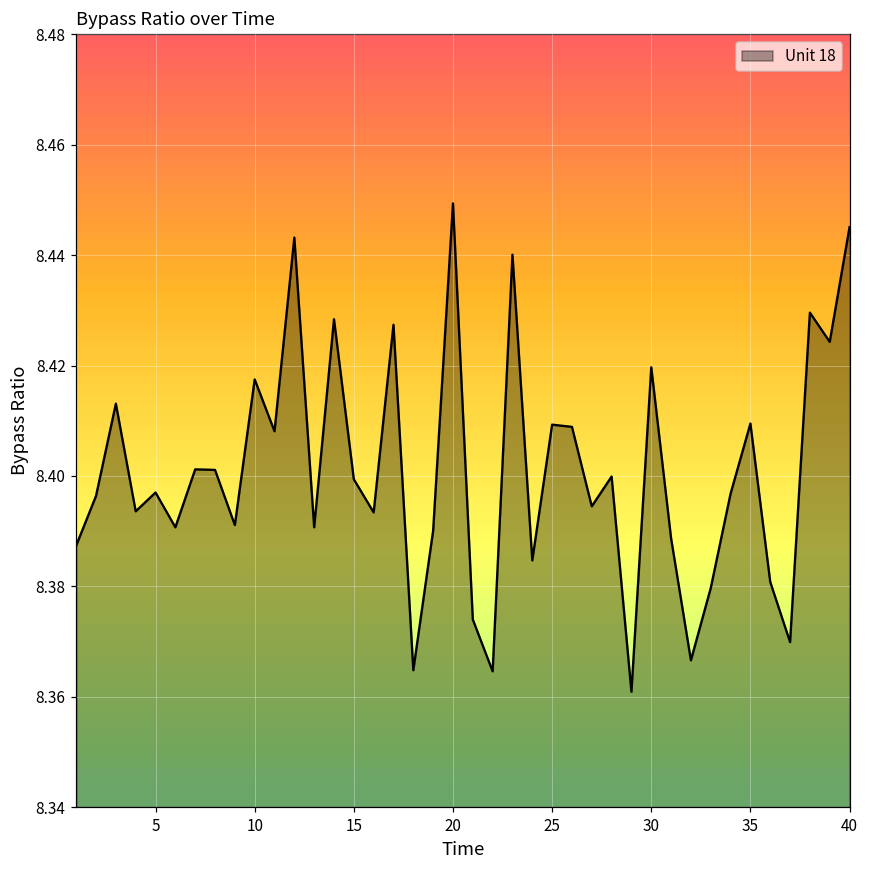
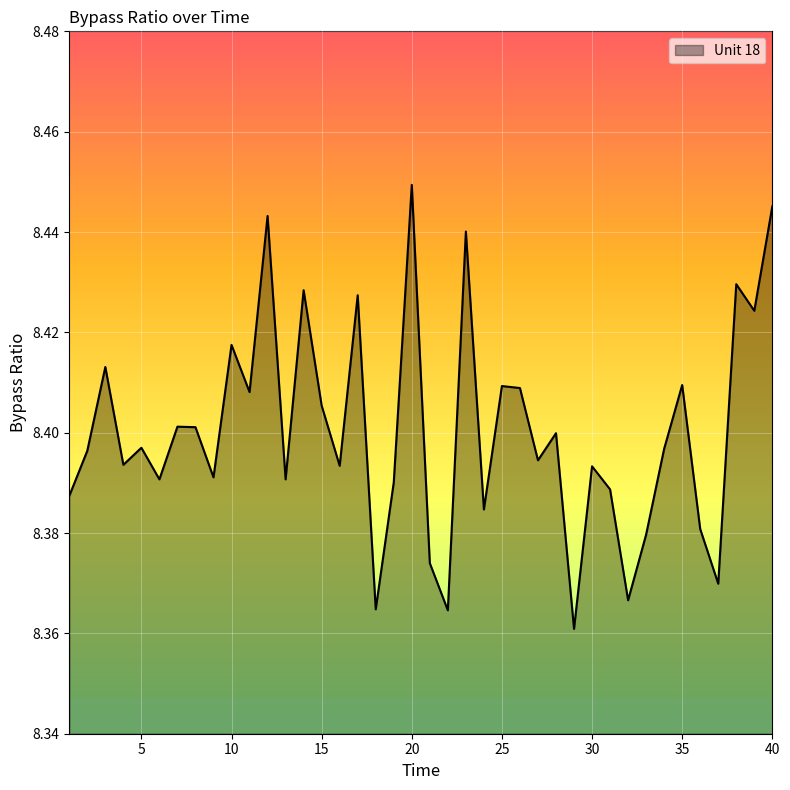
  {
    "5": 8.397,
    "10": 8.418,
-   "15": 8.399,
+   "15": 8.405,
    "20": 8.449,
    "25": 8.409,
-   "30": 8.420,
+   "30": 8.393,
    "35": 8.410,
    "40": 8.445
  }
